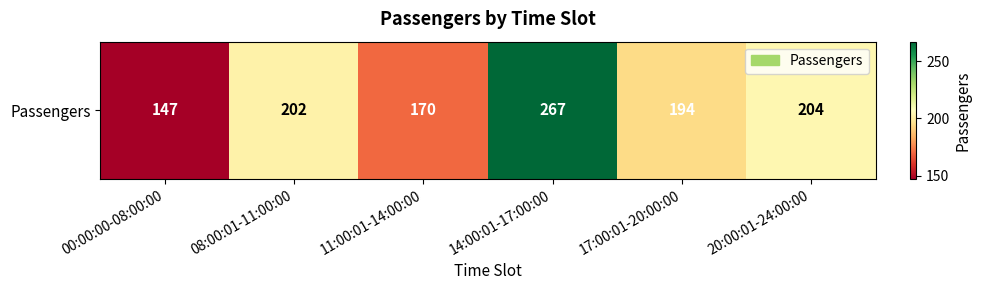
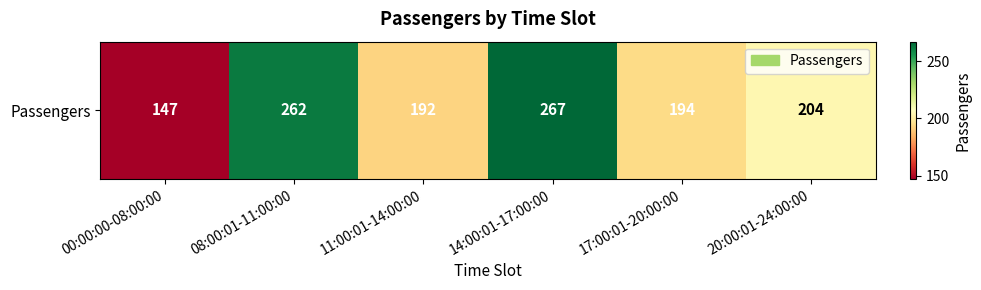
  {
    "Passengers": {
      "00:00:00-08:00:00": 147,
-     "08:00:01-11:00:00": 202,
-     "11:00:01-14:00:00": 170,
+     "08:00:01-11:00:00": 262,
+     "11:00:01-14:00:00": 192,
      "14:00:01-17:00:00": 267,
      "17:00:01-20:00:00": 194,
      "20:00:01-24:00:00": 204
    }
  }
